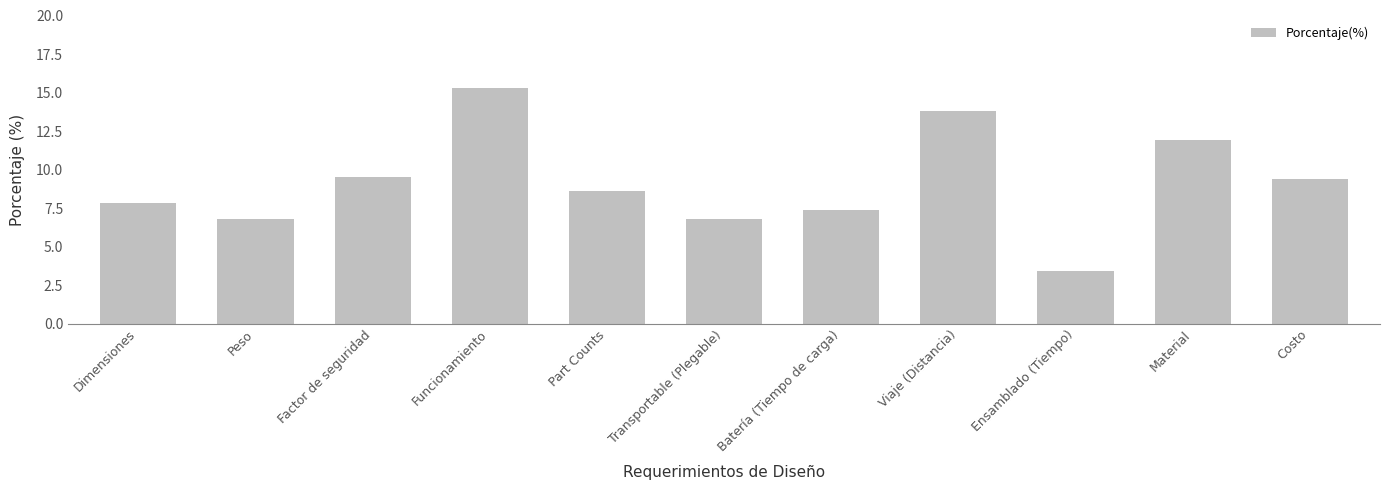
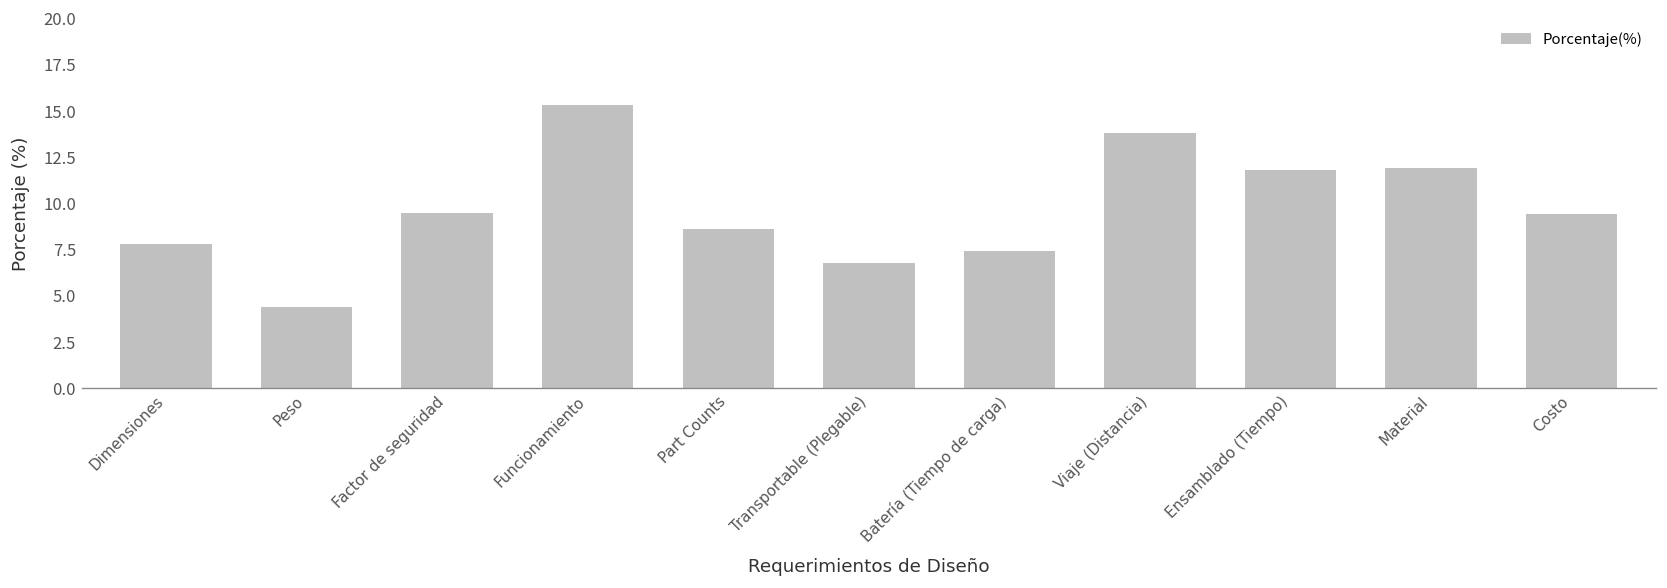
  {
    "Dimensiones": 7.8,
-   "Peso": 6.8,
+   "Peso": 4.4,
    "Factor de seguridad": 9.5,
    "Funcionamiento": 15.3,
    "Part Counts": 8.6,
    "Transportable (Plegable)": 6.8,
    "Batería (Tiempo de carga)": 7.4,
    "Viaje (Distancia)": 13.8,
-   "Ensamblado (Tiempo)": 3.4,
+   "Ensamblado (Tiempo)": 11.8,
    "Material": 11.9,
    "Costo": 9.4
  }
